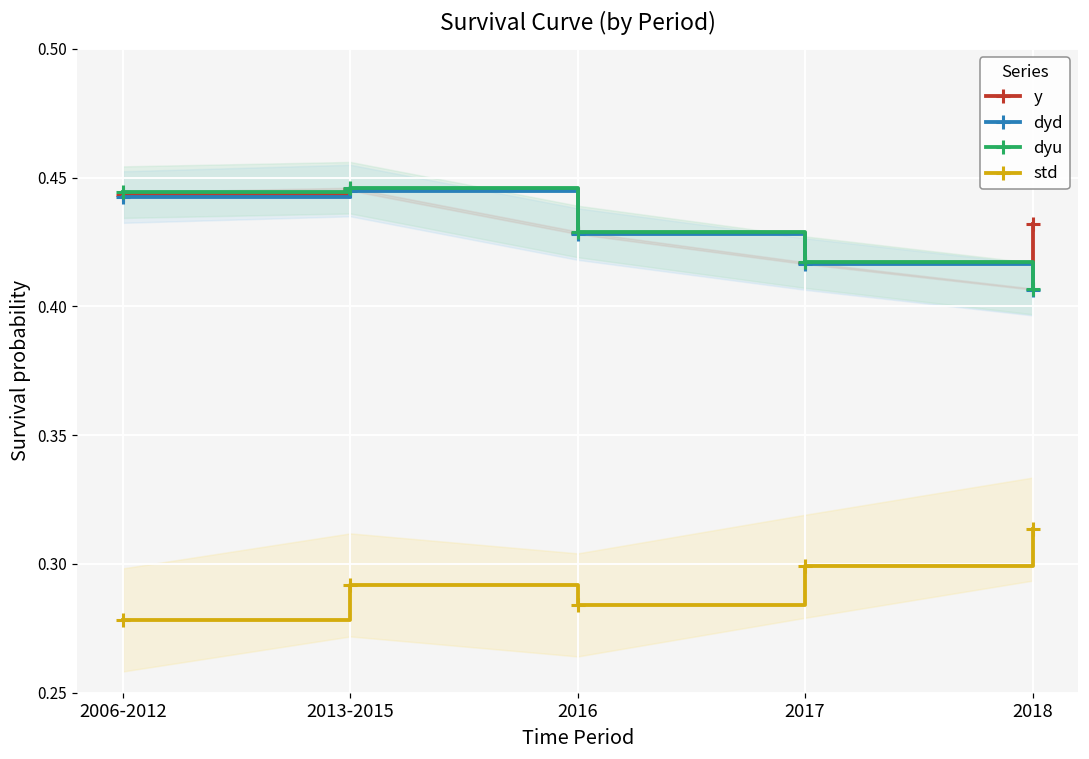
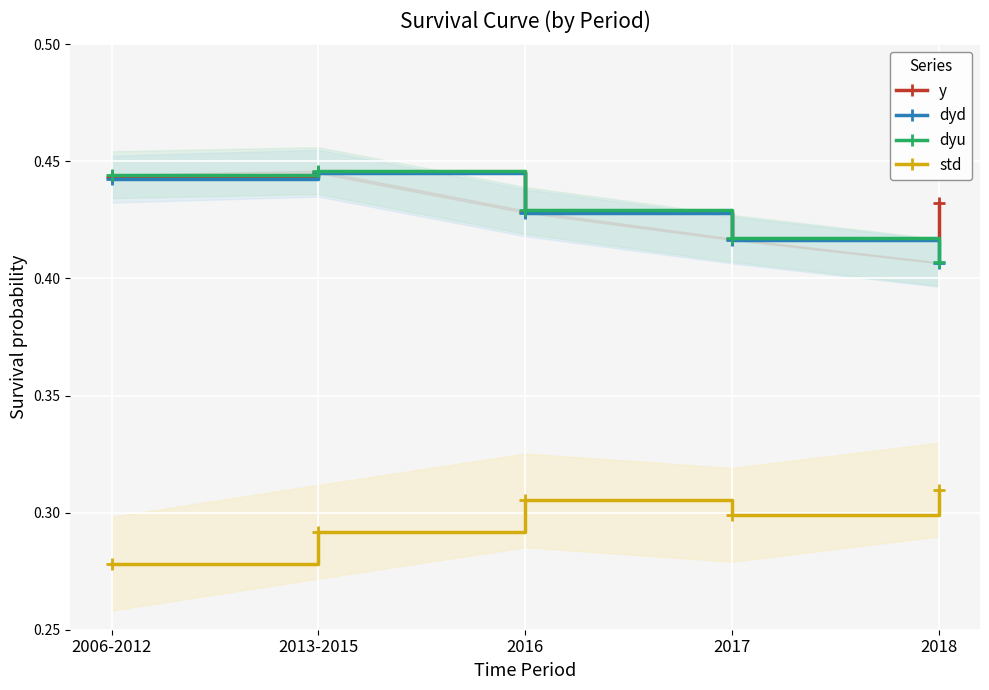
  {
    "y": {
      "2018": 0.432
    },
    "std": {
      "2006-2012": 0.278,
      "2013-2015": 0.292,
-     "2016": 0.284,
+     "2016": 0.305,
      "2017": 0.299,
-     "2018": 0.314
+     "2018": 0.310
    }
  }
